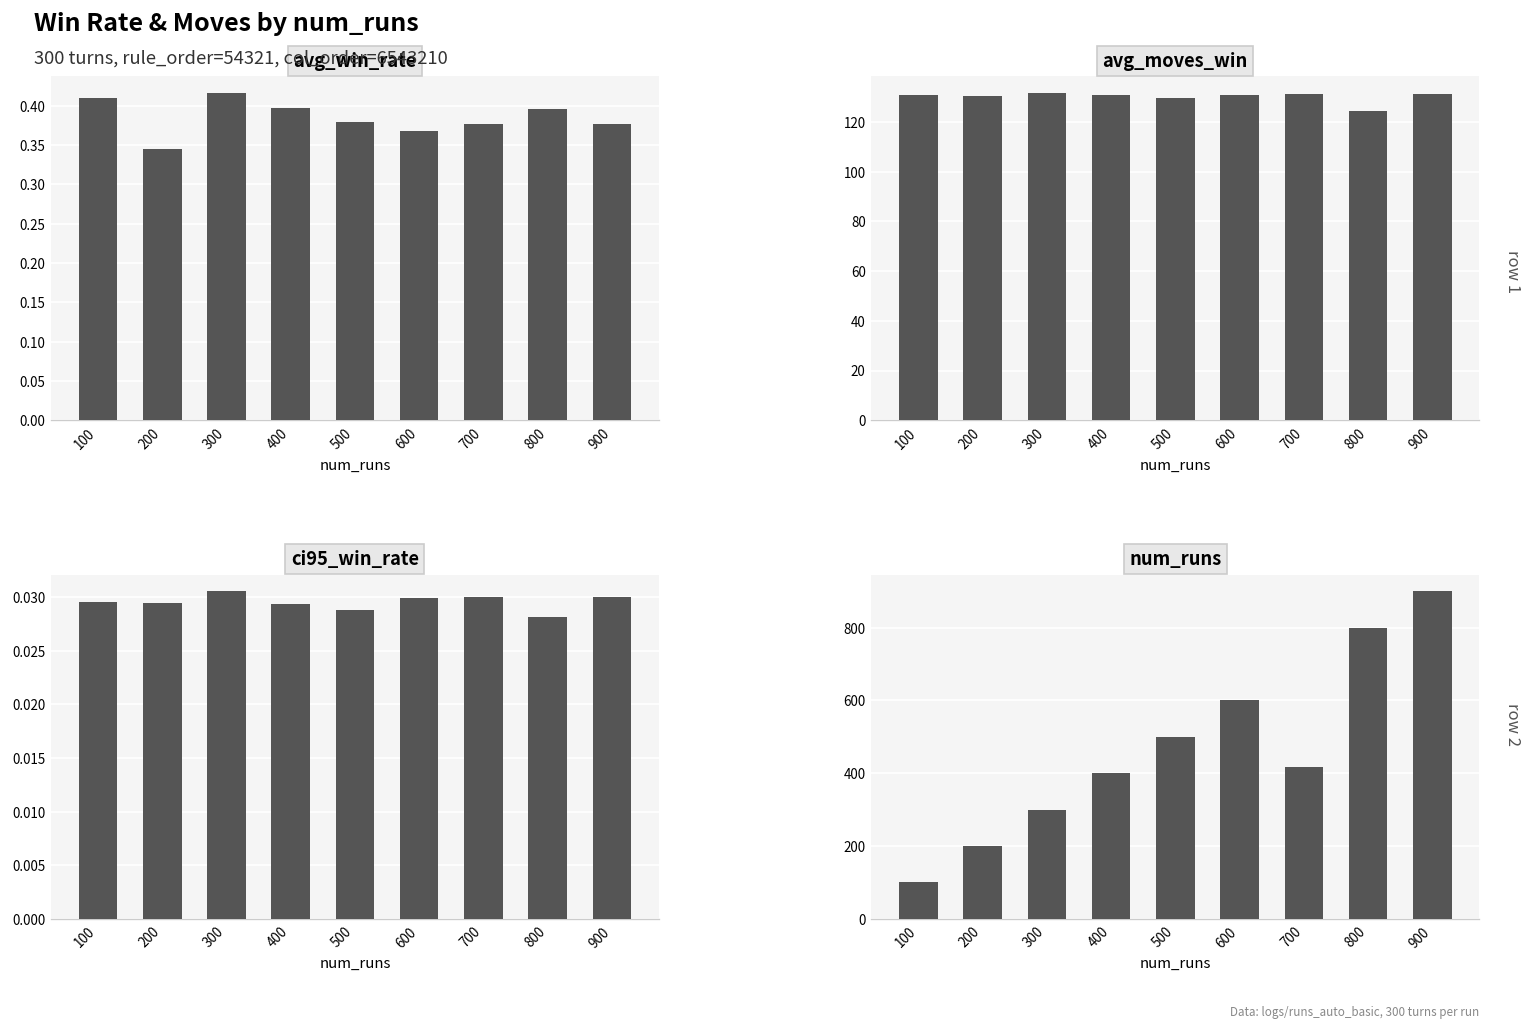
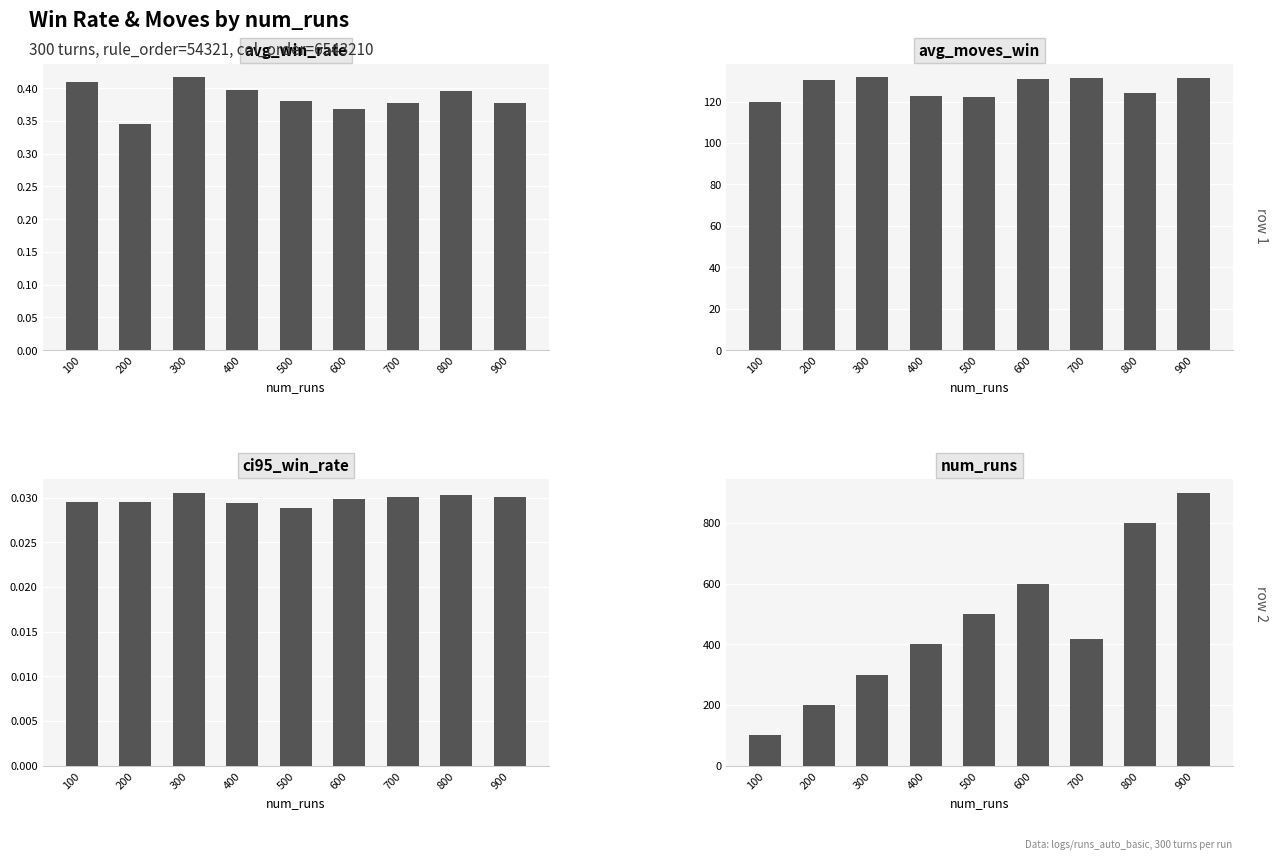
  {
    "avg_win_rate": {
      "100": 0.41,
      "200": 0.35,
      "300": 0.42,
      "400": 0.40,
      "500": 0.38,
      "600": 0.37,
      "700": 0.38,
      "800": 0.40,
      "900": 0.38
    },
    "avg_moves_win": {
-     "100": 131,
+     "100": 120,
      "200": 131,
      "300": 132,
-     "400": 131,
-     "500": 130,
+     "400": 123,
+     "500": 122,
      "600": 131,
      "700": 131,
      "800": 124,
      "900": 131
    },
    "ci95_win_rate": {
      "100": 0.030,
      "200": 0.029,
      "300": 0.031,
      "400": 0.029,
      "500": 0.029,
      "600": 0.030,
      "700": 0.030,
-     "800": 0.028,
+     "800": 0.030,
      "900": 0.030
    },
    "num_runs": {
      "100": 100,
      "200": 200,
      "300": 300,
      "400": 400,
      "500": 500,
      "600": 600,
      "700": 420,
      "800": 800,
      "900": 900
    }
  }
